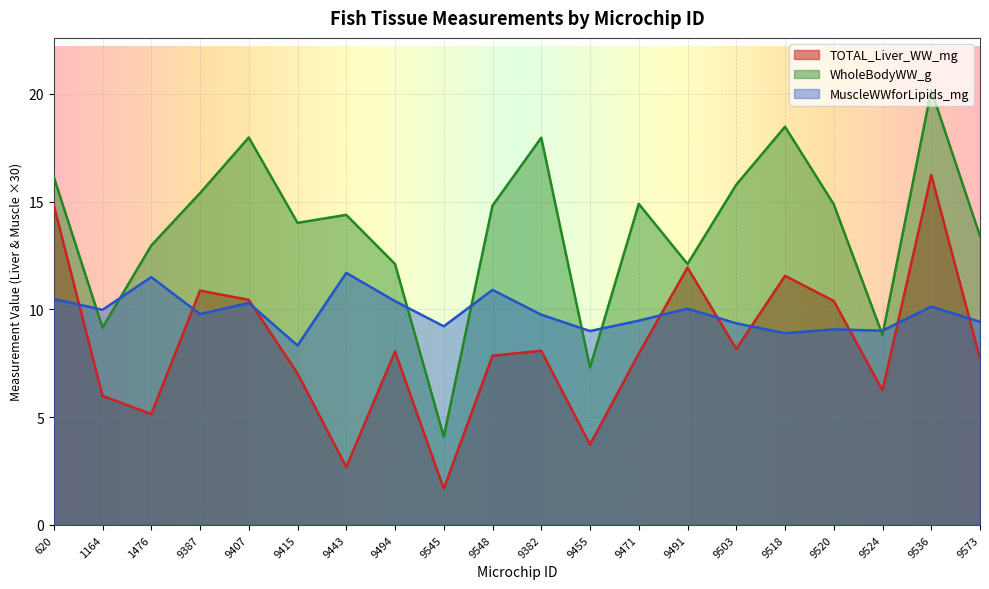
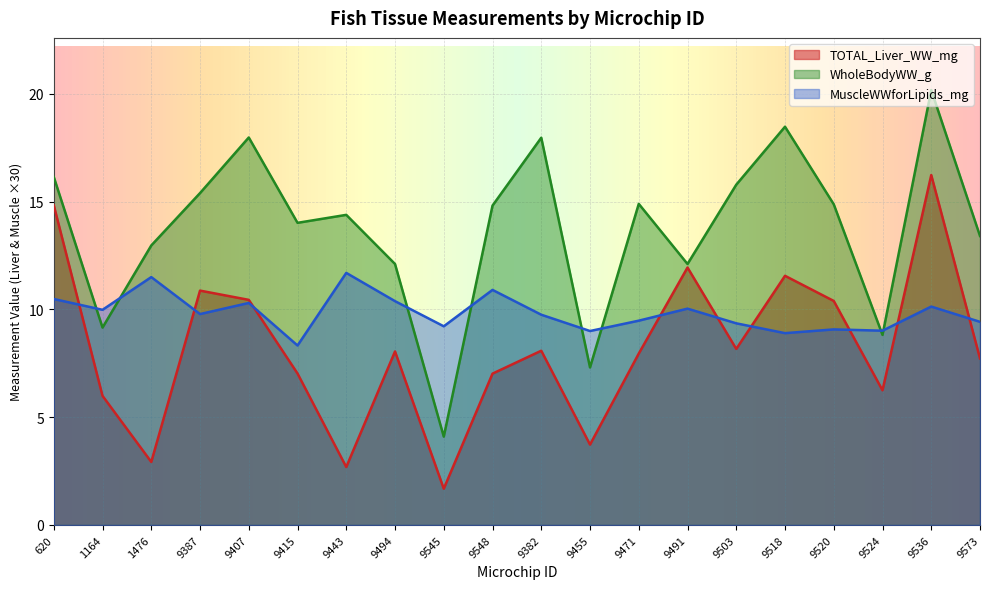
  {
    "TOTAL_Liver_WW_mg": {
      "620": 14.8,
      "1164": 6.0,
-     "1476": 5.1,
+     "1476": 2.9,
      "9387": 10.9,
      "9407": 10.4,
      "9415": 7.0,
      "9443": 2.7,
      "9494": 8.1,
      "9545": 1.7,
-     "9548": 7.9,
+     "9548": 7.0,
      "9382": 8.1,
      "9455": 3.7,
      "9471": 8.0,
      "9491": 11.9,
      "9503": 8.2,
      "9518": 11.6,
      "9520": 10.4,
      "9524": 6.2,
      "9536": 16.2,
      "9573": 7.7
    },
    "WholeBodyWW_g": {
      "620": 16.2,
      "1164": 9.2,
      "1476": 13.0,
      "9387": 15.4,
      "9407": 18.0,
      "9415": 14.0,
      "9443": 14.4,
      "9494": 12.1,
      "9545": 4.1,
      "9548": 14.8,
      "9382": 18.0,
      "9455": 7.3,
      "9471": 14.9,
      "9491": 12.1,
      "9503": 15.8,
      "9518": 18.5,
      "9520": 14.9,
      "9524": 8.8,
      "9573": 13.4
    },
    "MuscleWWforLipids_mg": {
      "620": 10.5,
      "1164": 10.0,
      "1476": 11.5,
      "9387": 9.8,
      "9407": 10.3,
      "9415": 8.3,
      "9443": 11.7,
      "9494": 10.4,
      "9545": 9.2,
      "9548": 10.9,
      "9382": 9.8,
      "9455": 9.0,
      "9471": 9.5,
      "9491": 10.0,
      "9503": 9.4,
      "9518": 8.9,
      "9520": 9.1,
      "9524": 9.0,
      "9536": 10.1,
      "9573": 9.4
    }
  }
